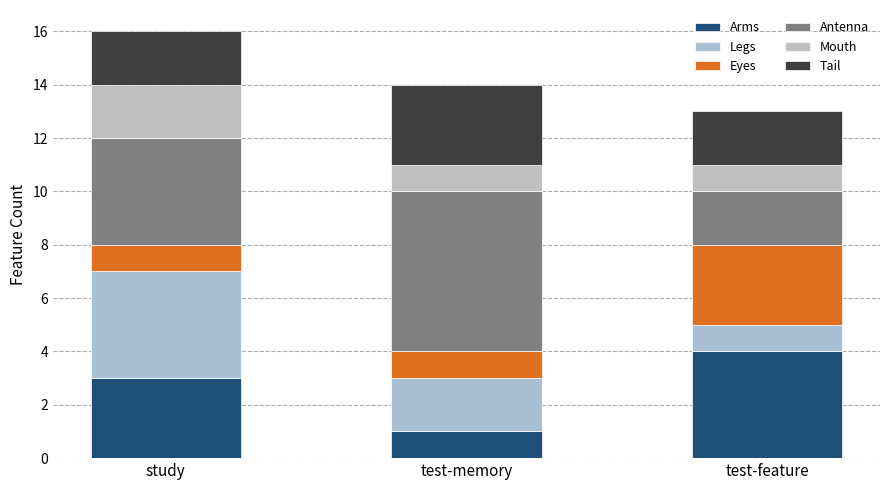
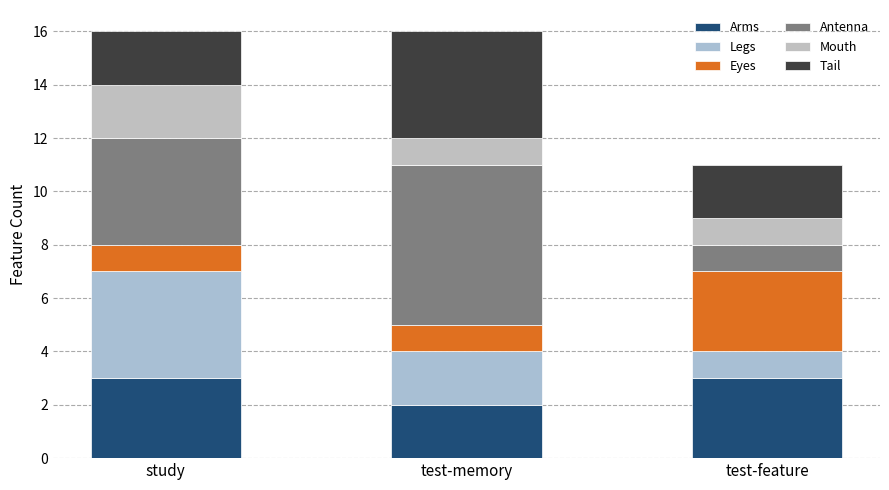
  {
    "Arms": {
      "study": 3,
-     "test-memory": 1,
-     "test-feature": 4
+     "test-memory": 2,
+     "test-feature": 3
    },
    "Eyes": {
      "study": 1,
      "test-memory": 1,
      "test-feature": 3
    },
    "Antenna": {
      "study": 4,
      "test-memory": 6,
-     "test-feature": 2
+     "test-feature": 1
    },
    "Tail": {
      "study": 2,
-     "test-memory": 3,
+     "test-memory": 4,
      "test-feature": 2
    }
  }
